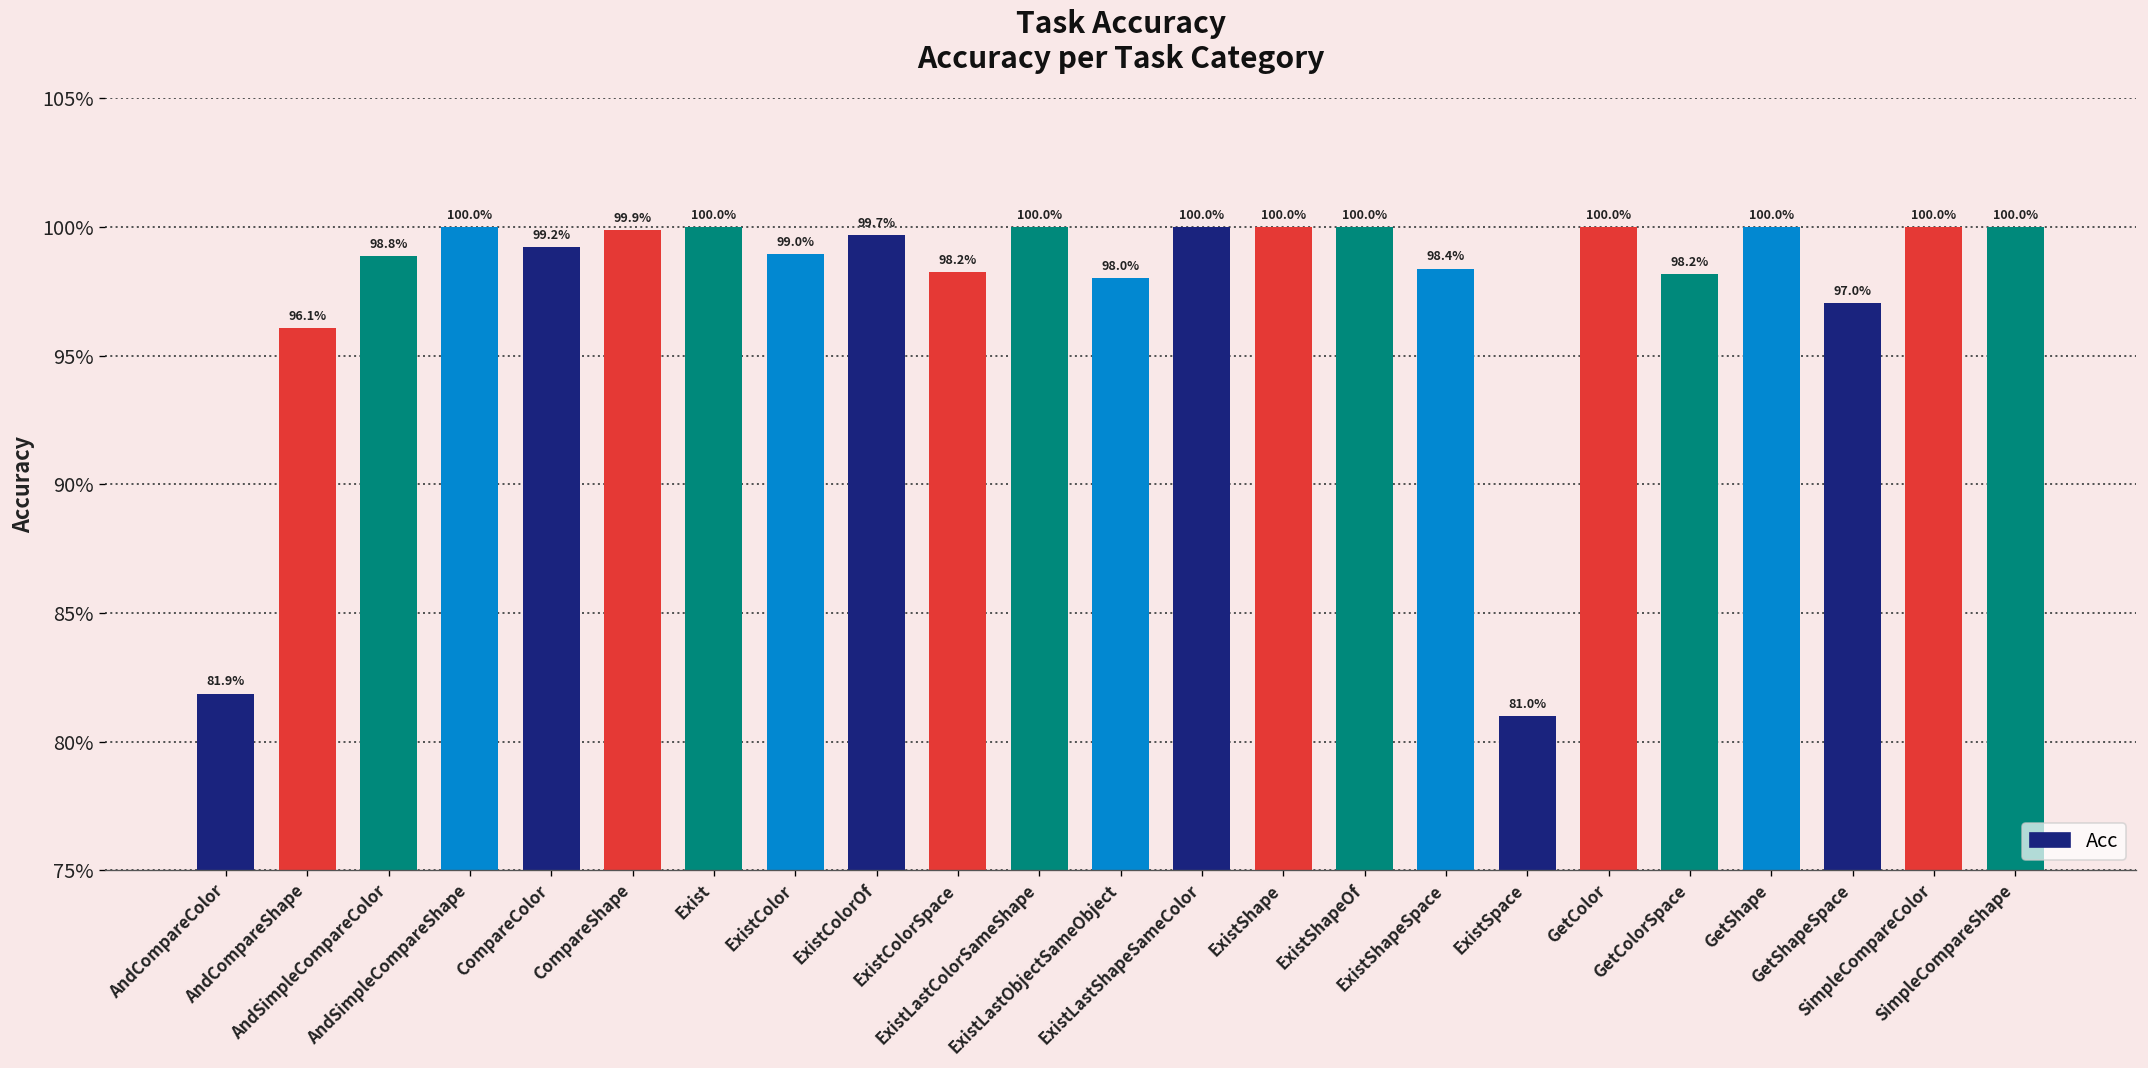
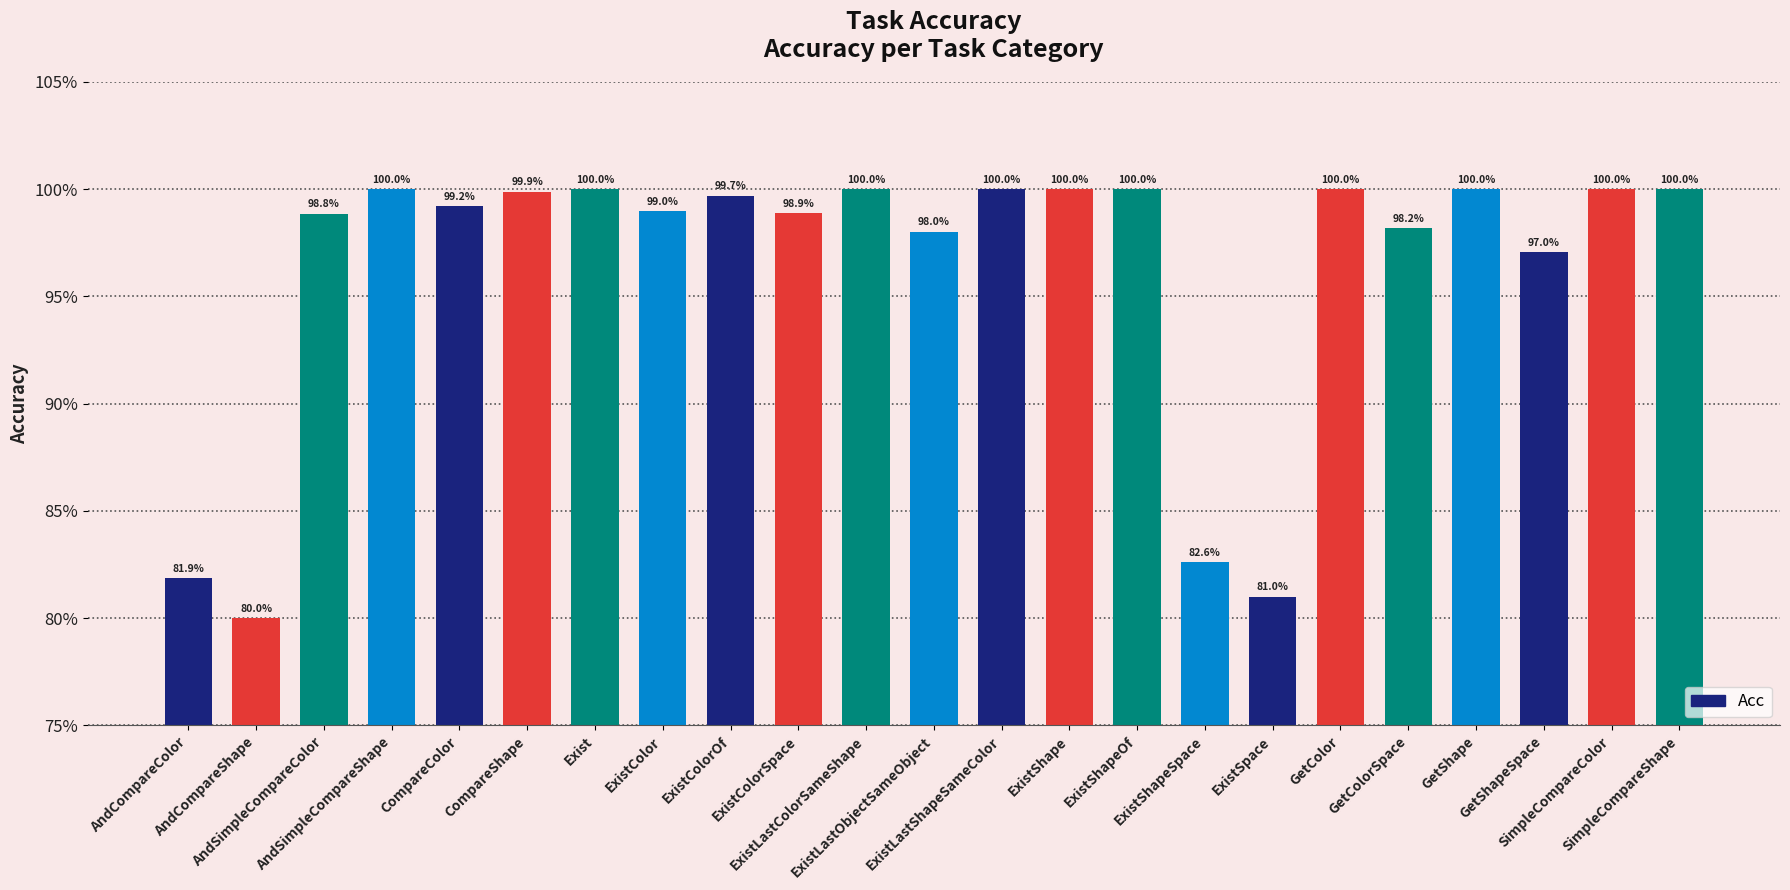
  {
    "AndCompareColor": "81.9%",
-   "AndCompareShape": "96.1%",
+   "AndCompareShape": "80.0%",
    "AndSimpleCompareColor": "98.8%",
    "AndSimpleCompareShape": "100.0%",
    "CompareColor": "99.2%",
    "CompareShape": "99.9%",
    "Exist": "100.0%",
    "ExistColor": "99.0%",
    "ExistColorOf": "99.7%",
-   "ExistColorSpace": "98.2%",
+   "ExistColorSpace": "98.9%",
    "ExistLastColorSameShape": "100.0%",
    "ExistLastObjectSameObject": "98.0%",
    "ExistLastShapeSameColor": "100.0%",
    "ExistShape": "100.0%",
    "ExistShapeOf": "100.0%",
-   "ExistShapeSpace": "98.4%",
+   "ExistShapeSpace": "82.6%",
    "ExistSpace": "81.0%",
    "GetColor": "100.0%",
    "GetColorSpace": "98.2%",
    "GetShape": "100.0%",
    "GetShapeSpace": "97.0%",
    "SimpleCompareColor": "100.0%",
    "SimpleCompareShape": "100.0%"
  }
